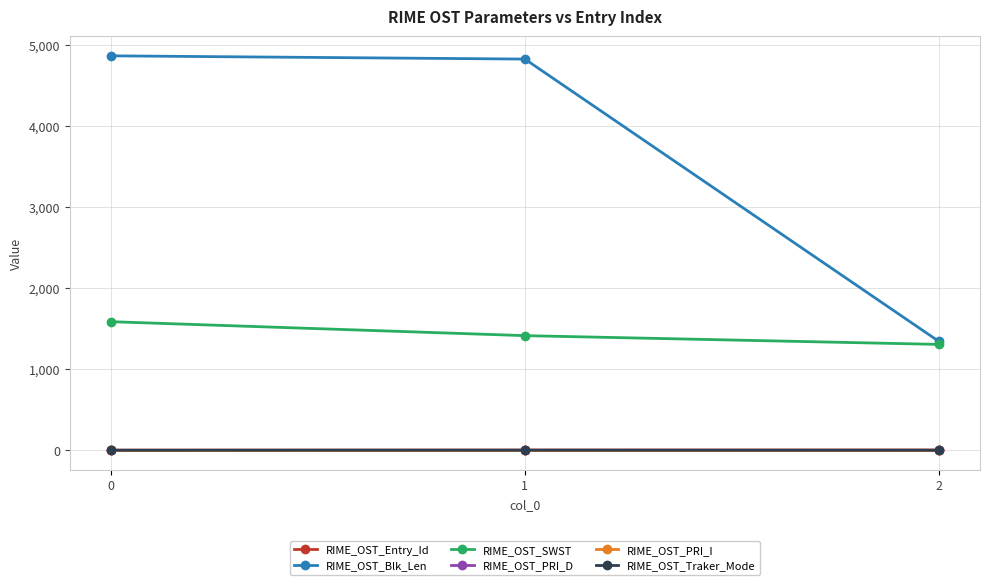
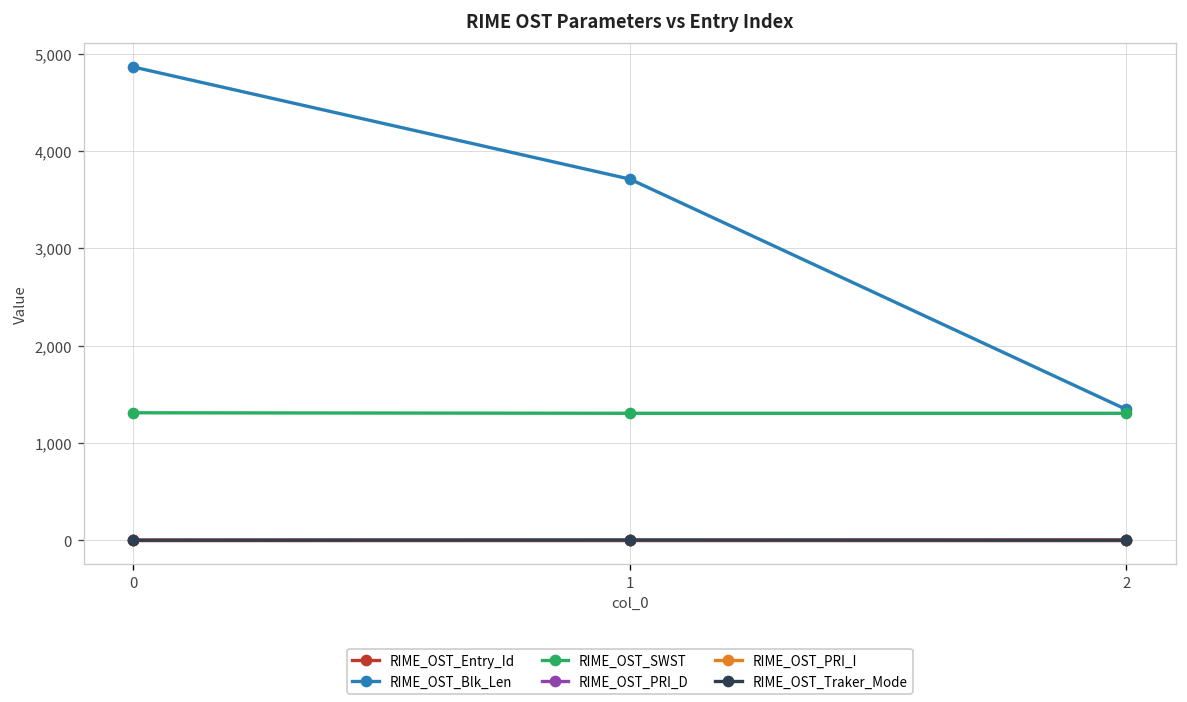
  {
    "RIME_OST_Traker_Mode": {
      "0": "0",
      "1": "0",
      "2": "0"
    },
    "RIME_OST_Blk_Len": {
      "0": "4,900",
-     "1": "4,800",
+     "1": "3,700",
      "2": "1,300"
    },
    "RIME_OST_SWST": {
-     "0": "1,600",
-     "1": "1,400",
+     "0": "1,300",
+     "1": "1,300",
      "2": "1,300"
    }
  }
